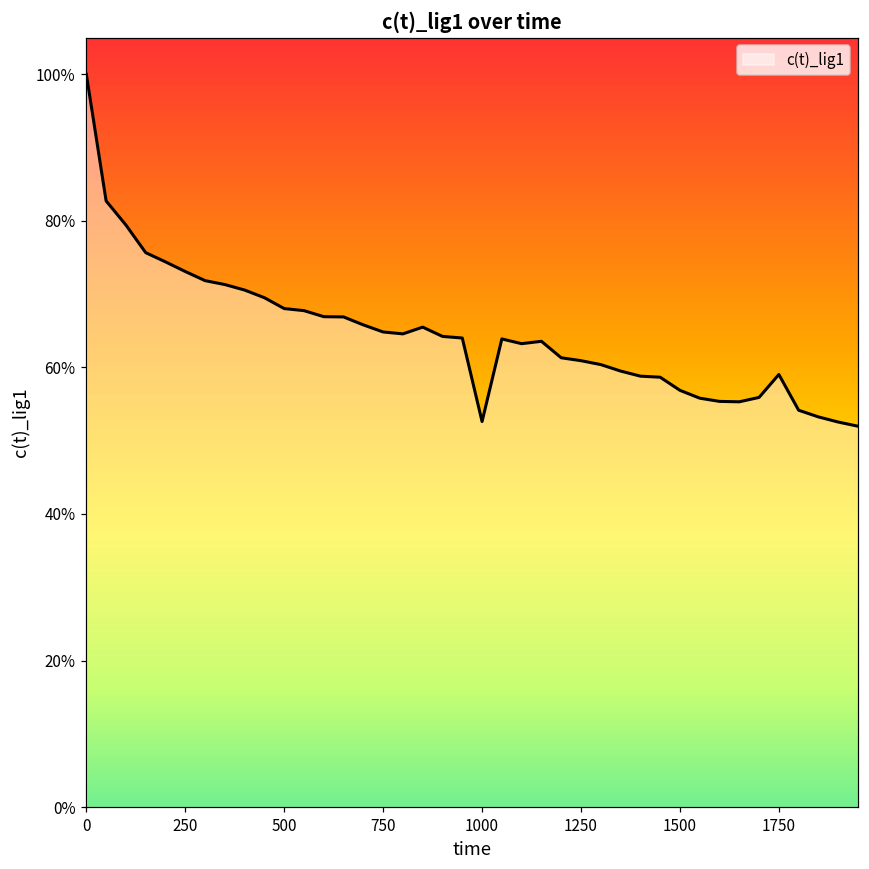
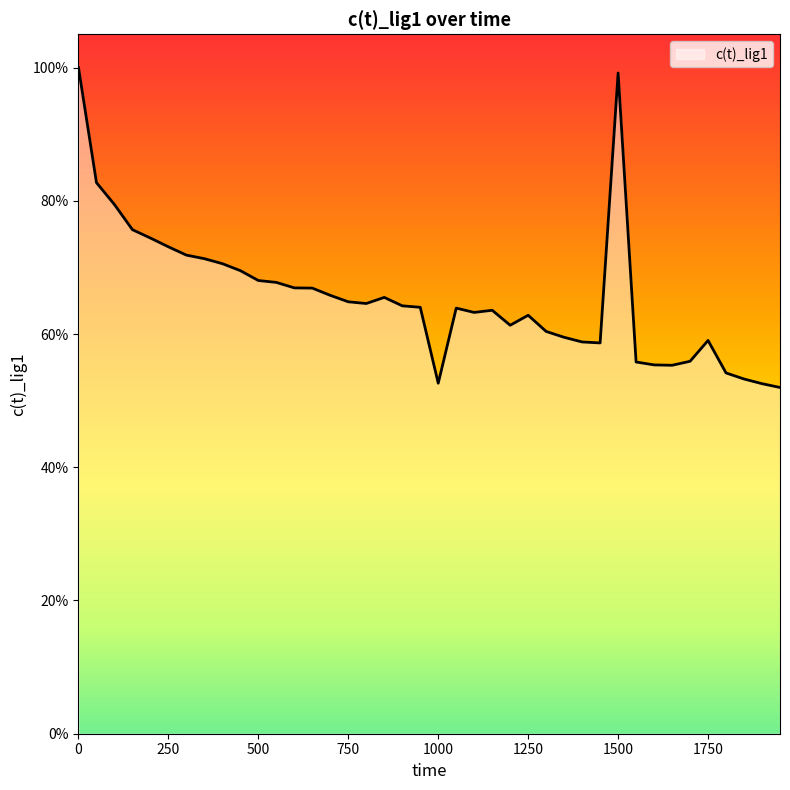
  {
    "0": "100%",
    "250": "73%",
    "500": "68%",
    "750": "65%",
    "1000": "53%",
-   "1250": "61%",
-   "1500": "57%",
+   "1250": "63%",
+   "1500": "99%",
    "1750": "59%"
  }
